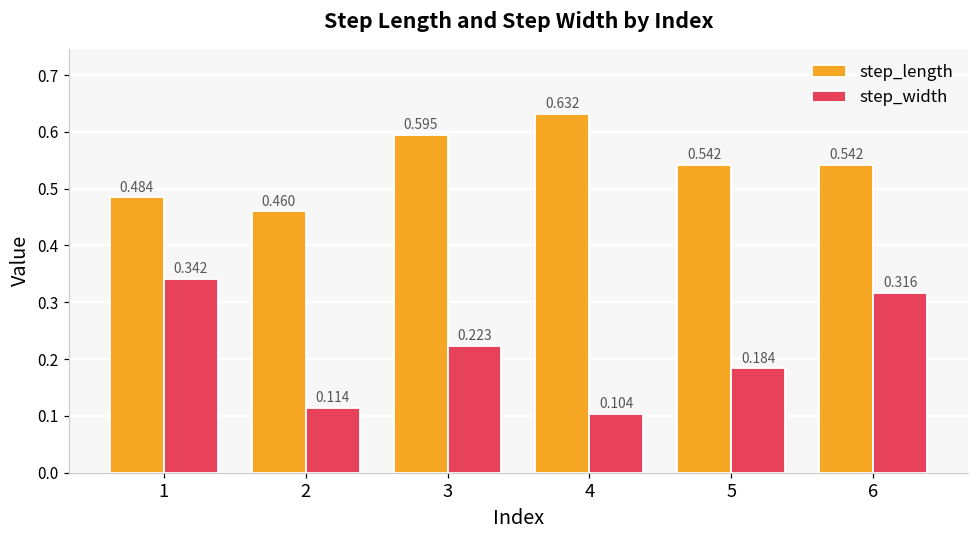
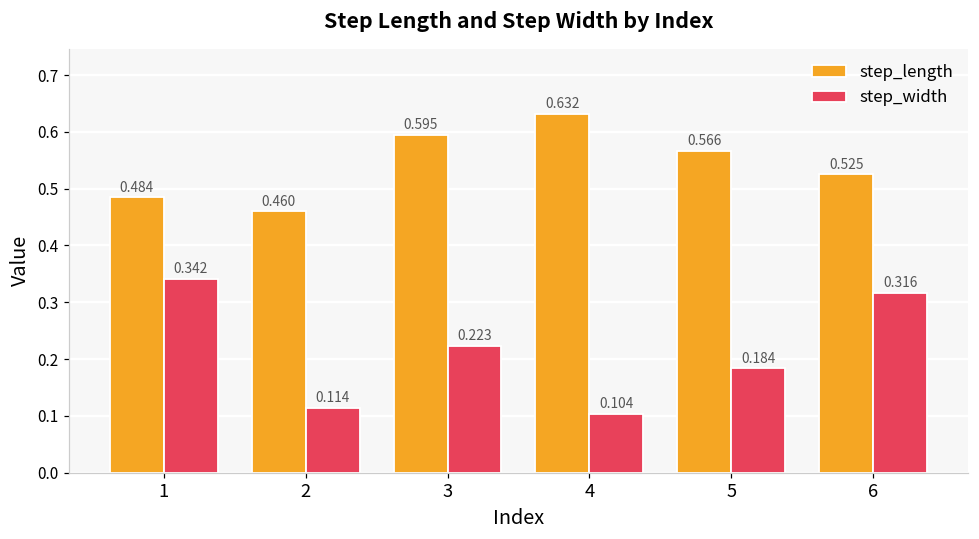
  {
    "step_length": {
      "1": 0.484,
      "2": 0.460,
      "3": 0.595,
      "4": 0.632,
-     "5": 0.542,
-     "6": 0.542
+     "5": 0.566,
+     "6": 0.525
    },
    "step_width": {
      "1": 0.342,
      "2": 0.114,
      "3": 0.223,
      "4": 0.104,
      "5": 0.184,
      "6": 0.316
    }
  }
